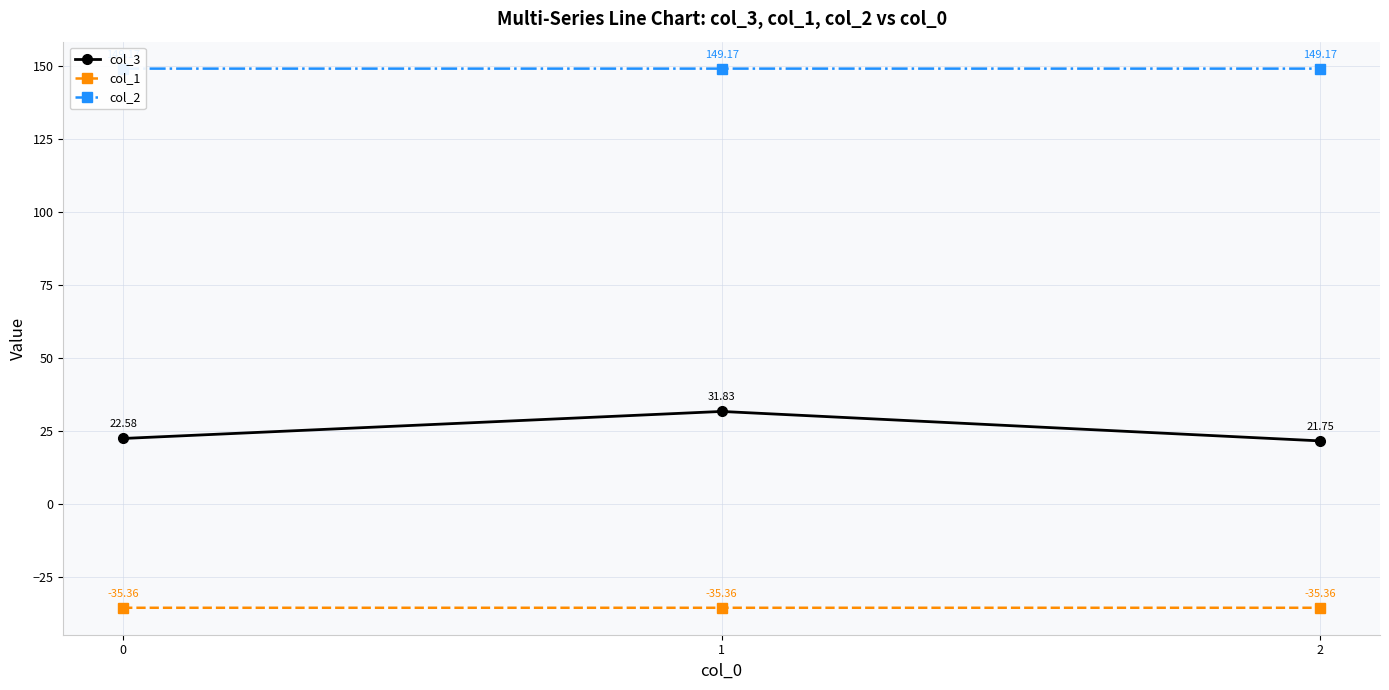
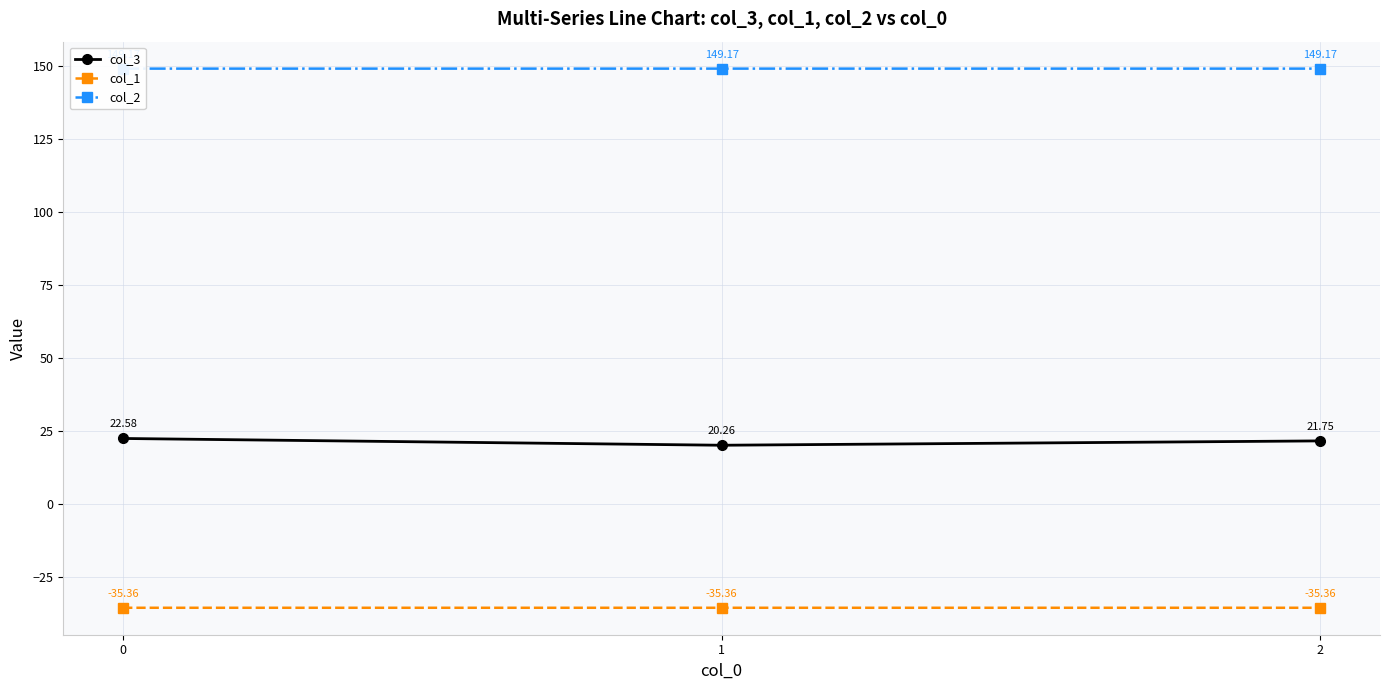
  {
    "col_3": {
      "0": 22.58,
-     "1": 31.83,
+     "1": 20.26,
      "2": 21.75
    },
    "col_1": {
      "0": -35.36,
      "1": -35.36,
      "2": -35.36
    },
    "col_2": {
      "1": 149.17,
      "2": 149.17
    }
  }
